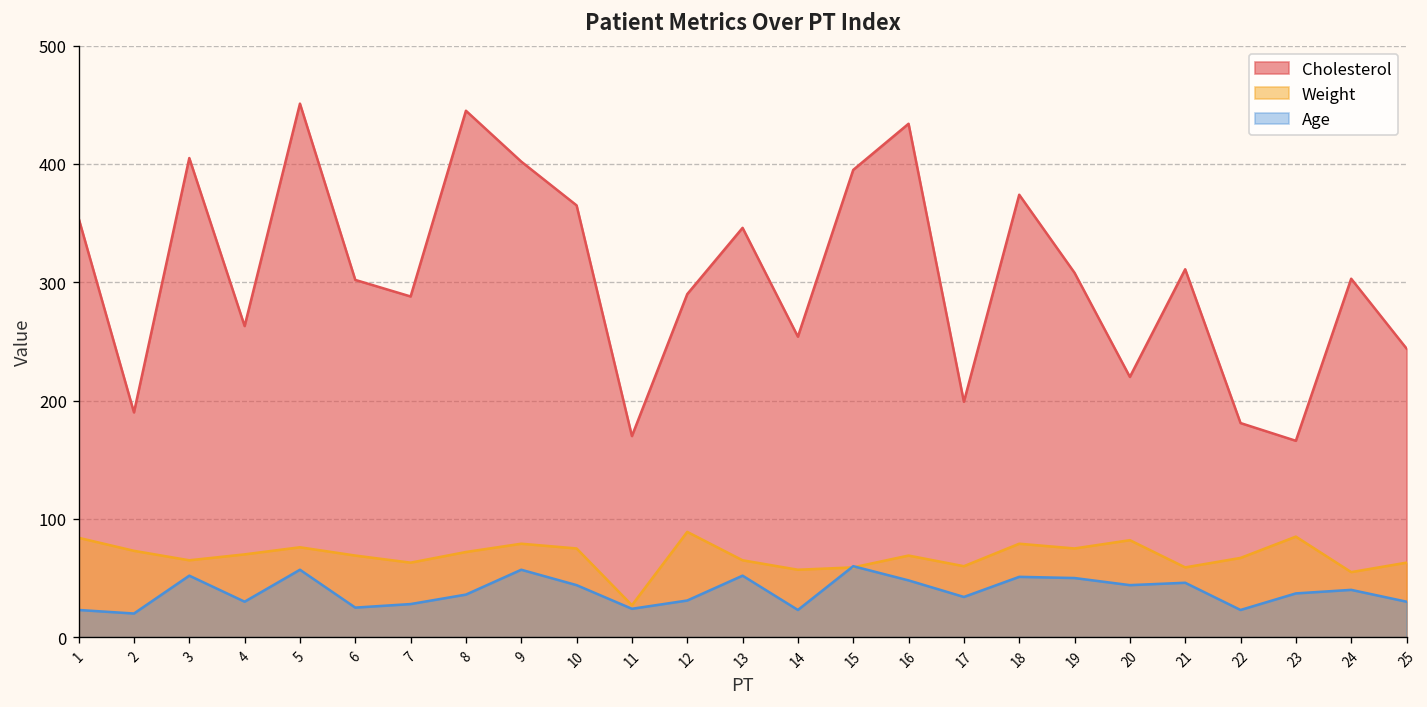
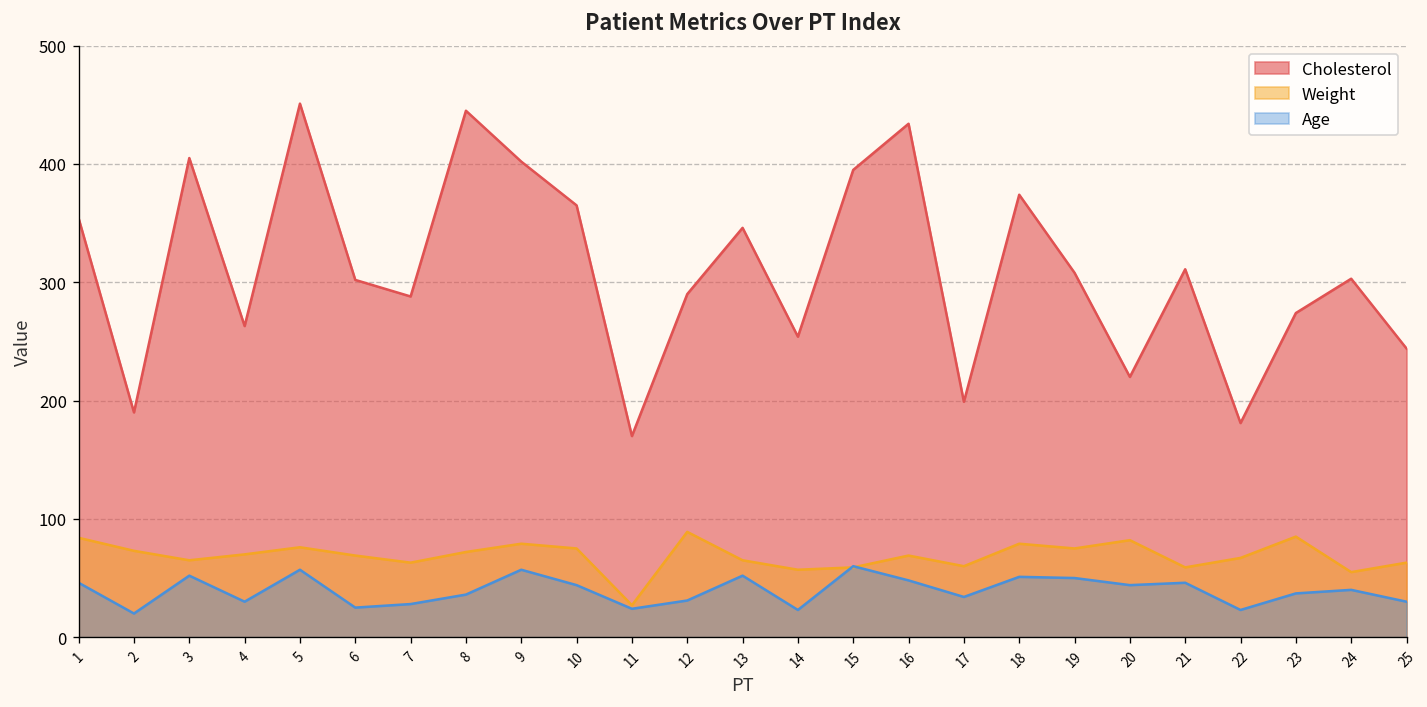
  {
    "Cholesterol": {
      "1": 350,
      "2": 190,
      "3": 410,
      "4": 260,
      "5": 450,
      "6": 300,
      "7": 290,
      "8": 450,
      "9": 400,
      "10": 370,
      "11": 170,
      "12": 290,
      "13": 350,
      "14": 250,
      "15": 400,
      "16": 430,
      "17": 200,
      "18": 370,
      "19": 310,
      "20": 220,
      "21": 310,
      "22": 180,
-     "23": 170,
+     "23": 270,
      "24": 300,
      "25": 240
    },
    "Weight": {
      "1": 80,
      "2": 70,
      "3": 70,
      "4": 70,
      "5": 80,
      "6": 70,
      "7": 60,
      "8": 70,
      "9": 80,
      "10": 80,
      "11": 30,
      "12": 90,
      "13": 70,
      "14": 60,
      "16": 70,
      "17": 60,
      "18": 80,
      "19": 80,
      "20": 80,
      "21": 60,
      "22": 70,
      "23": 90,
      "24": 60,
      "25": 60
    },
    "Age": {
-     "1": 20,
+     "1": 50,
      "2": 20,
      "3": 50,
      "4": 30,
      "5": 60,
      "6": 30,
      "7": 30,
      "8": 40,
      "9": 60,
      "10": 40,
      "11": 20,
      "12": 30,
      "13": 50,
      "14": 20,
      "16": 50,
      "17": 30,
      "18": 50,
      "19": 50,
      "20": 40,
      "21": 50,
      "22": 20,
      "23": 40,
      "24": 40,
      "25": 30
    }
  }
